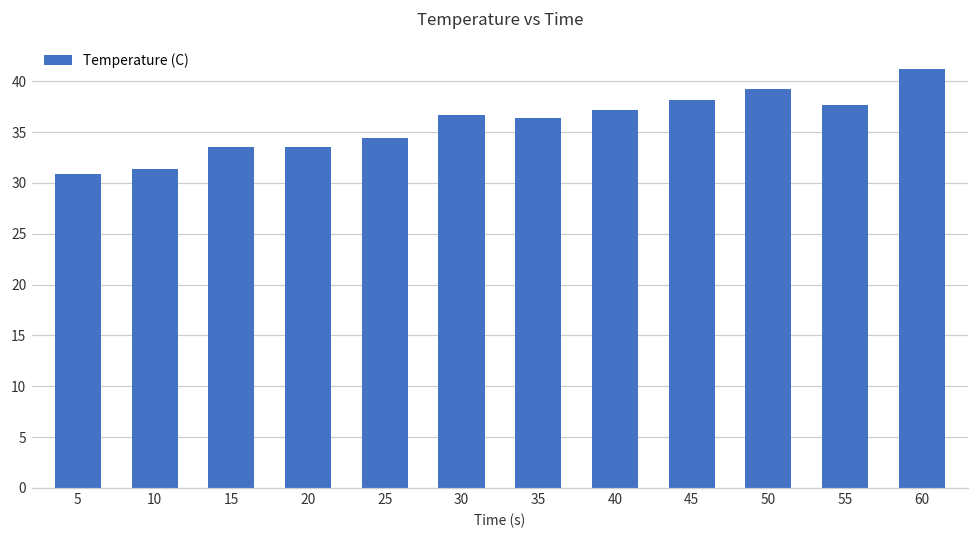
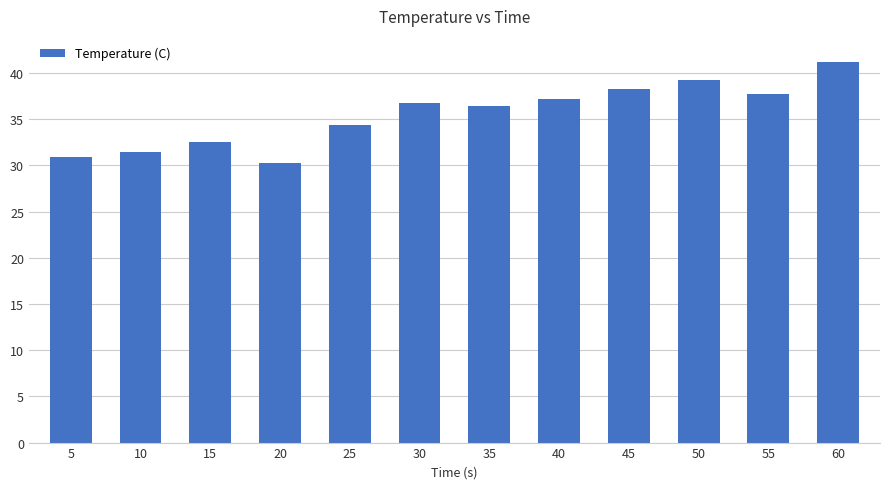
  {
    "5": 31,
    "10": 31,
-   "15": 34,
-   "20": 34,
+   "15": 33,
+   "20": 30,
    "25": 34,
    "30": 37,
    "35": 36,
    "40": 37,
    "45": 38,
    "50": 39,
    "55": 38,
    "60": 41
  }
